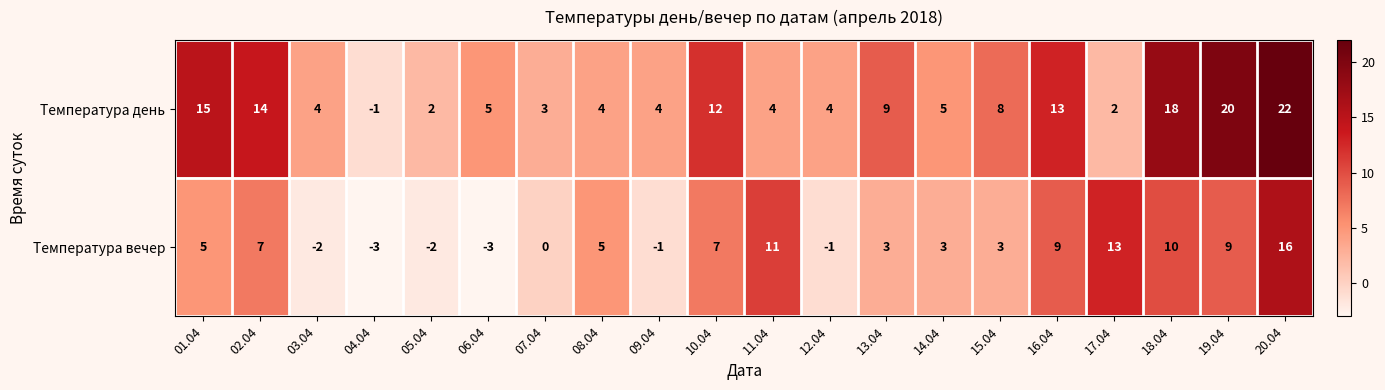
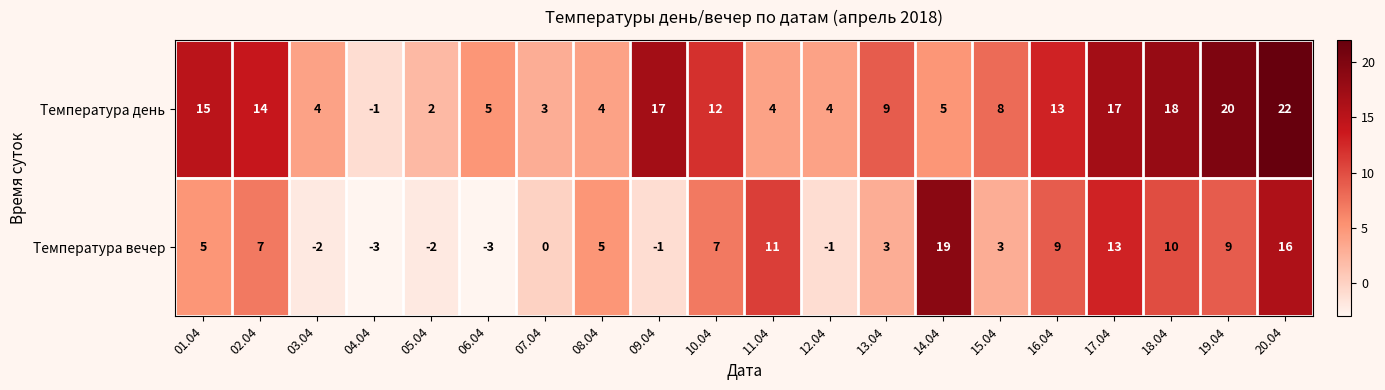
  {
    "Температура день": {
      "01.04": 15,
      "02.04": 14,
      "03.04": 4,
      "04.04": -1,
      "05.04": 2,
      "06.04": 5,
      "07.04": 3,
      "08.04": 4,
-     "09.04": 4,
+     "09.04": 17,
      "10.04": 12,
      "11.04": 4,
      "12.04": 4,
      "13.04": 9,
      "14.04": 5,
      "15.04": 8,
      "16.04": 13,
-     "17.04": 2,
+     "17.04": 17,
      "18.04": 18,
      "19.04": 20,
      "20.04": 22
    },
    "Температура вечер": {
      "01.04": 5,
      "02.04": 7,
      "03.04": -2,
      "04.04": -3,
      "05.04": -2,
      "06.04": -3,
      "07.04": 0,
      "08.04": 5,
      "09.04": -1,
      "10.04": 7,
      "11.04": 11,
      "12.04": -1,
      "13.04": 3,
-     "14.04": 3,
+     "14.04": 19,
      "15.04": 3,
      "16.04": 9,
      "17.04": 13,
      "18.04": 10,
      "19.04": 9,
      "20.04": 16
    }
  }
